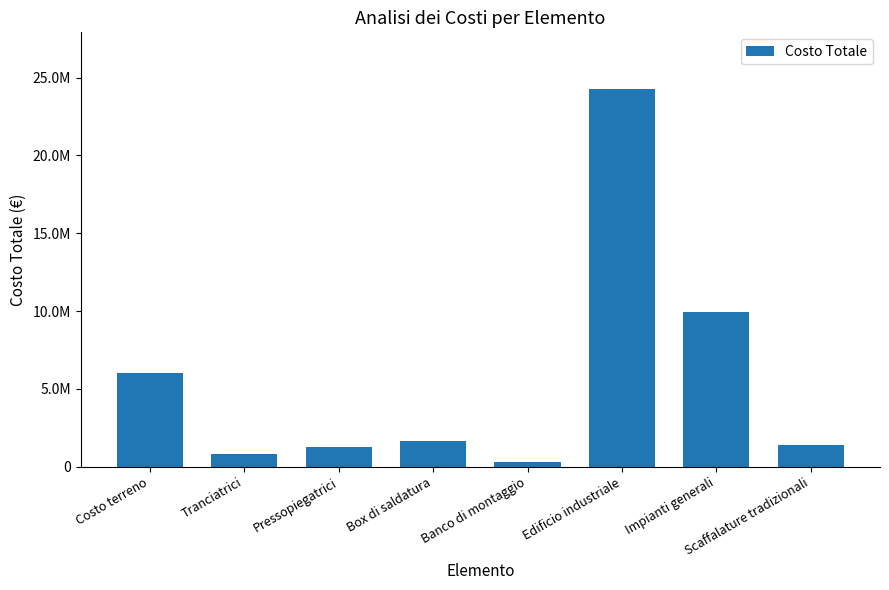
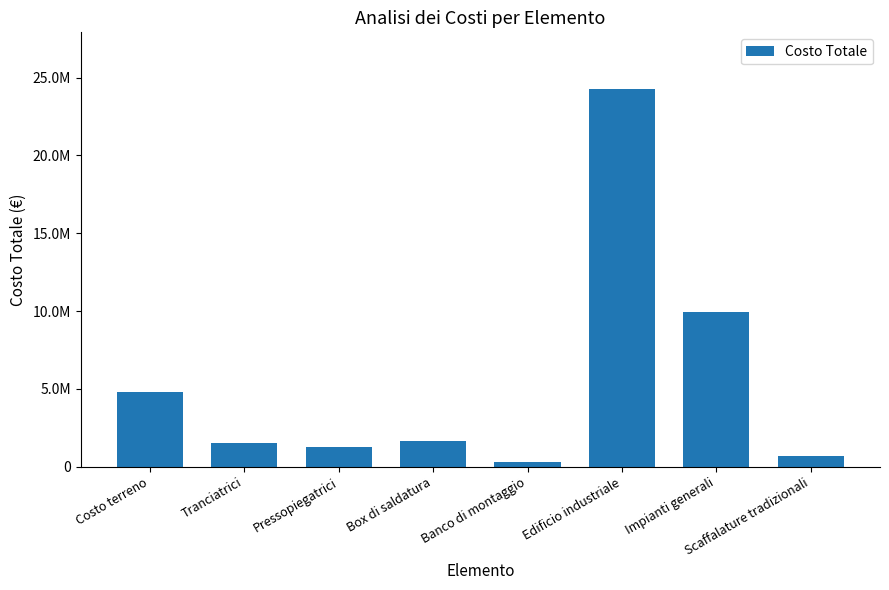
  {
-   "Costo terreno": 6000000,
-   "Tranciatrici": 800000,
+   "Costo terreno": 4800000,
+   "Tranciatrici": 1500000,
    "Pressopiegatrici": 1300000,
    "Box di saldatura": 1600000,
    "Banco di montaggio": 300000,
    "Edificio industriale": 24300000,
    "Impianti generali": 9900000,
-   "Scaffalature tradizionali": 1400000
+   "Scaffalature tradizionali": 700000
  }
